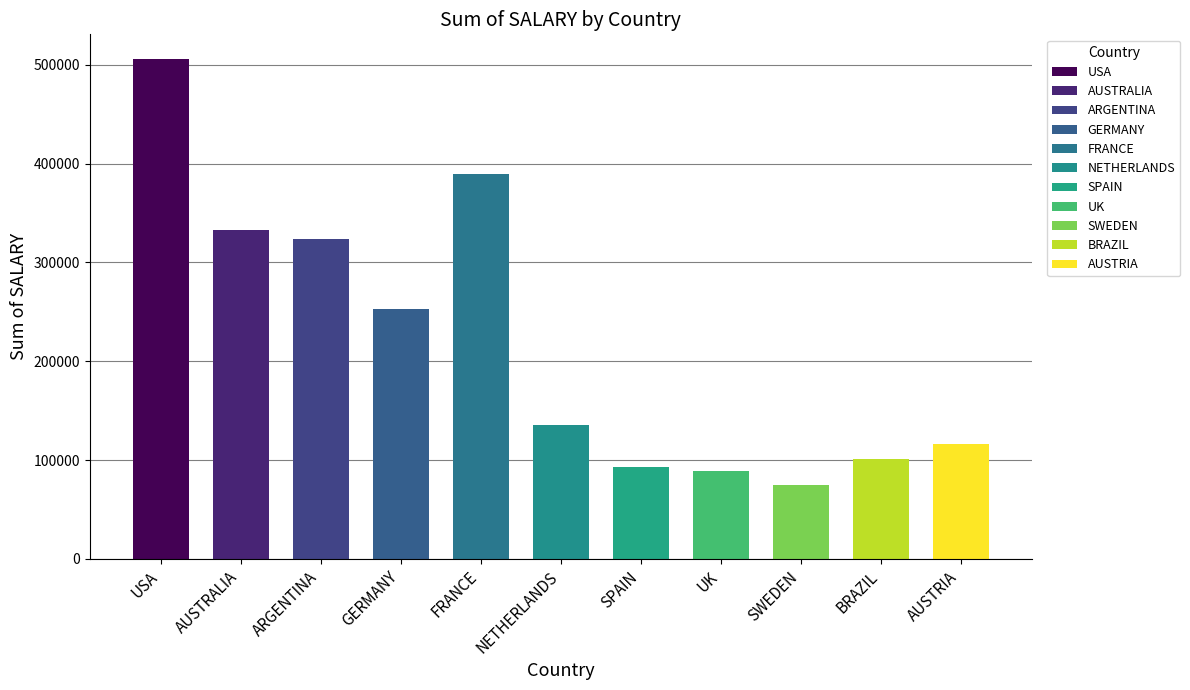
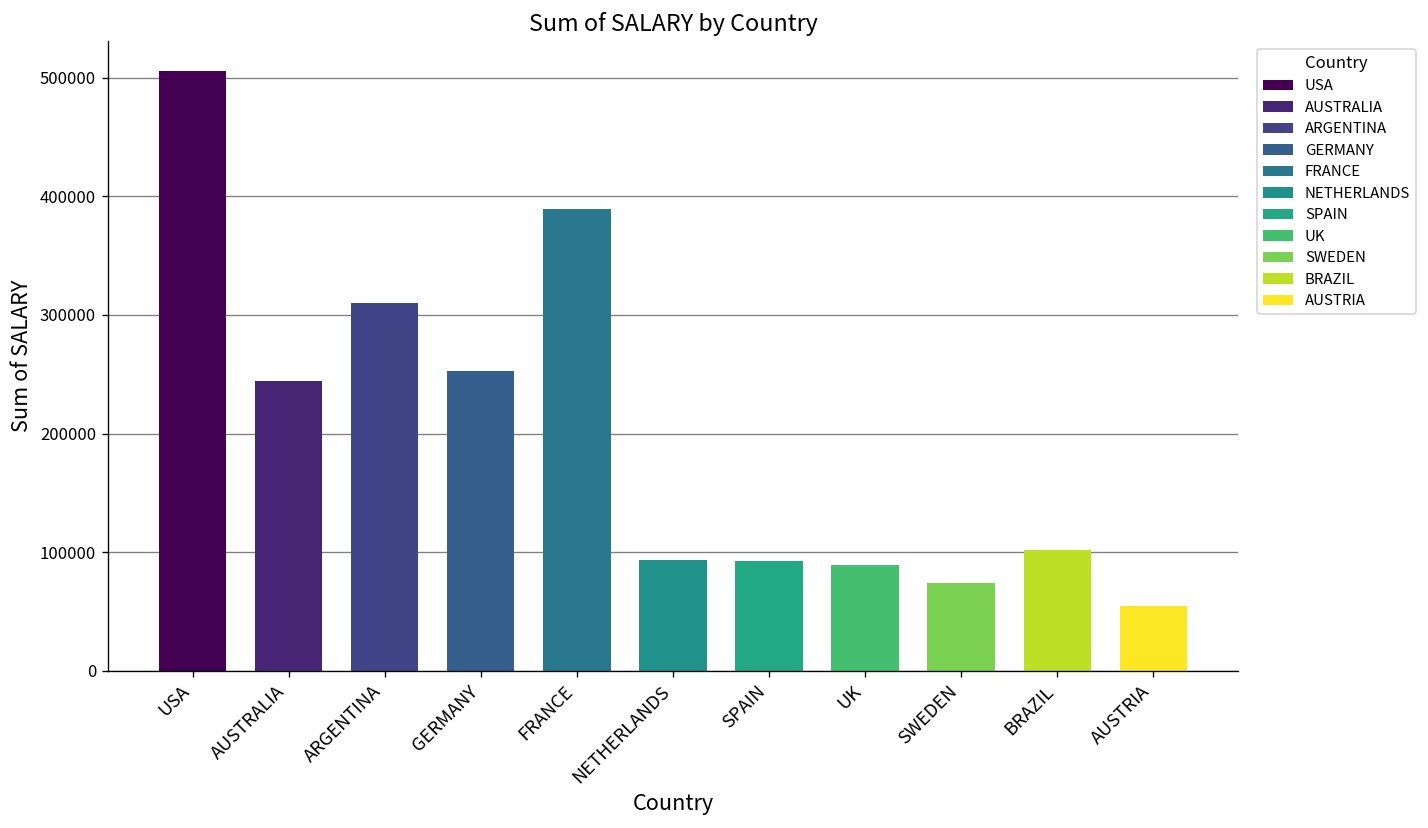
  {
    "USA": 510000,
-   "AUSTRALIA": 330000,
-   "ARGENTINA": 320000,
+   "AUSTRALIA": 240000,
+   "ARGENTINA": 310000,
    "GERMANY": 250000,
    "FRANCE": 390000,
-   "NETHERLANDS": 140000,
+   "NETHERLANDS": 90000,
    "SPAIN": 90000,
    "UK": 90000,
    "SWEDEN": 70000,
    "BRAZIL": 100000,
-   "AUSTRIA": 120000
+   "AUSTRIA": 60000
  }
